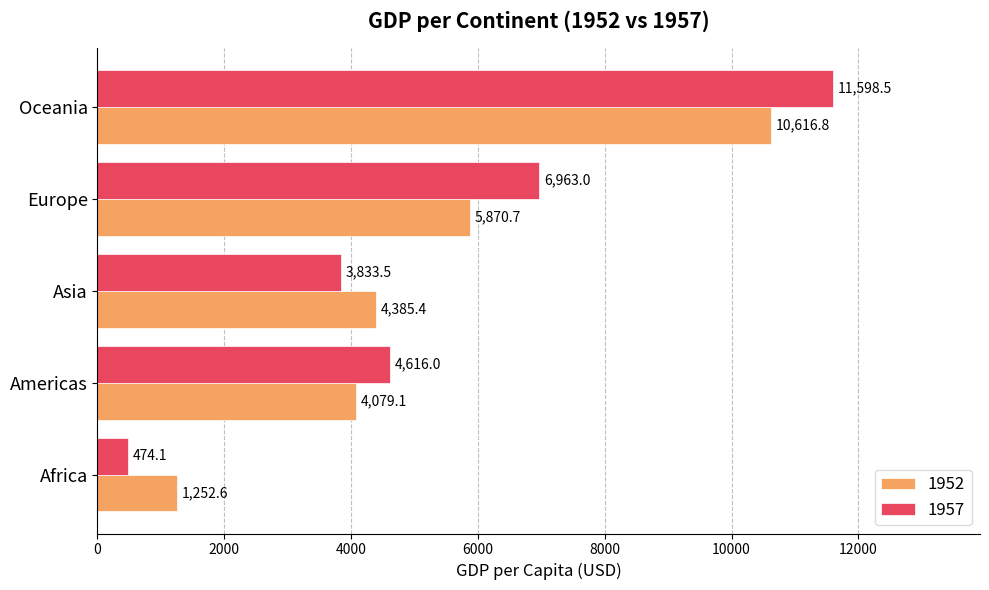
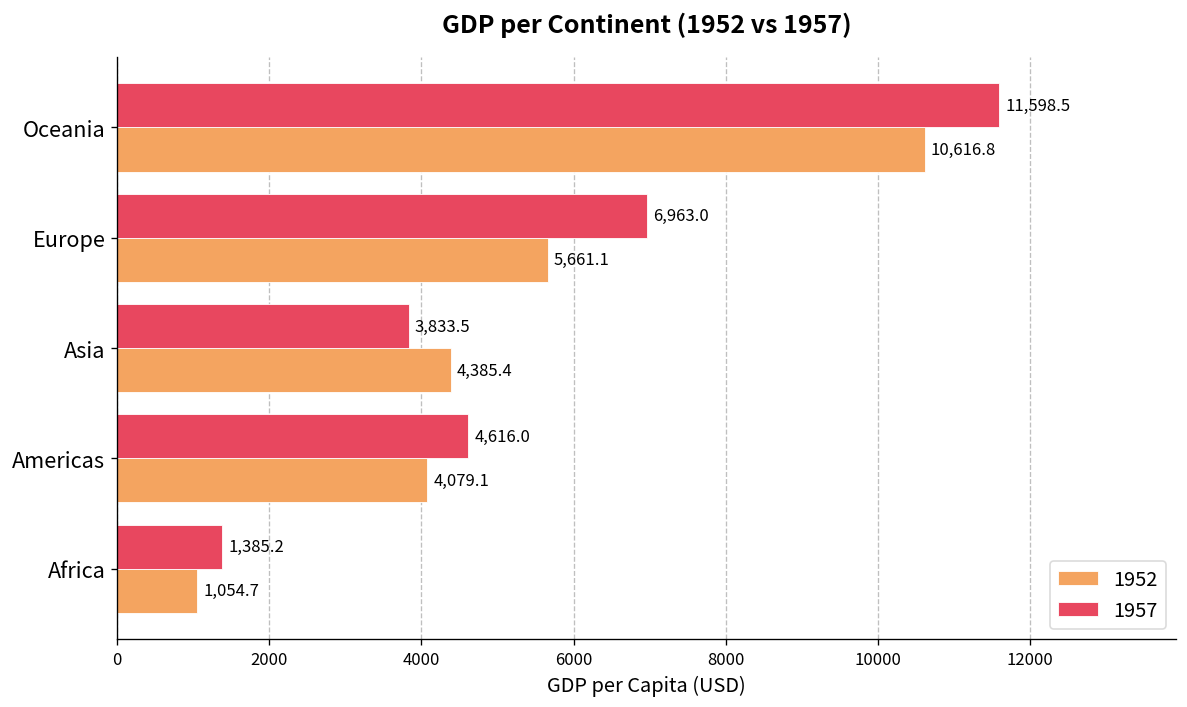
  {
    "1952": {
      "Oceania": "10,616.8",
-     "Europe": "5,870.7",
+     "Europe": "5,661.1",
      "Asia": "4,385.4",
      "Americas": "4,079.1",
-     "Africa": "1,252.6"
+     "Africa": "1,054.7"
    },
    "1957": {
      "Oceania": "11,598.5",
      "Europe": "6,963.0",
      "Asia": "3,833.5",
      "Americas": "4,616.0",
-     "Africa": "474.1"
+     "Africa": "1,385.2"
    }
  }
